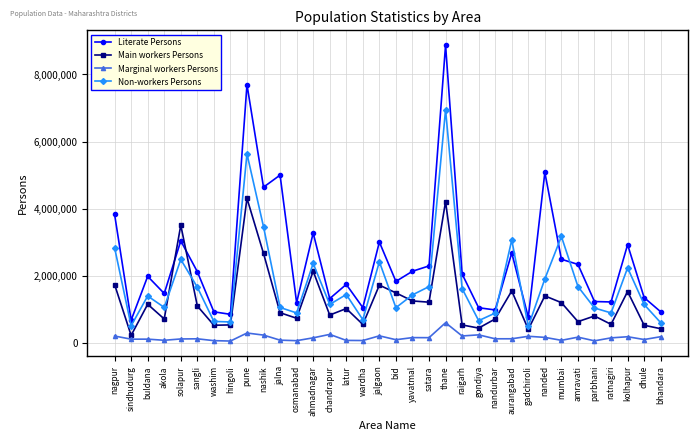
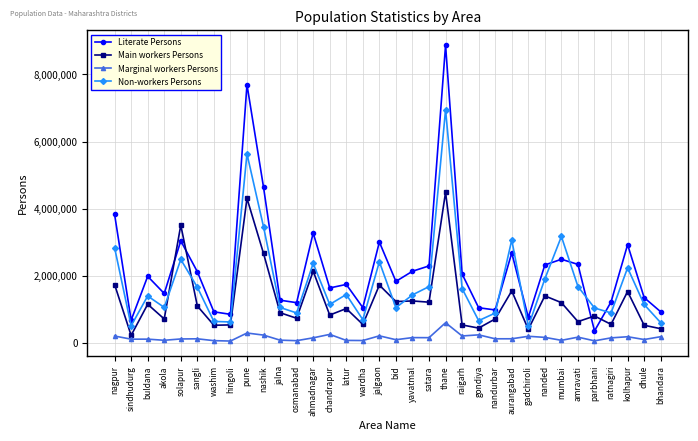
  {
    "Literate Persons": {
      "nagpur": "3,800,000",
      "sindhudurg": "700,000",
      "buldana": "2,000,000",
      "akola": "1,500,000",
      "solapur": "3,000,000",
      "sangli": "2,100,000",
      "washim": "900,000",
      "hingoli": "900,000",
      "pune": "7,700,000",
      "nashik": "4,600,000",
-     "jalna": "5,000,000",
+     "jalna": "1,300,000",
      "osmanabad": "1,200,000",
      "ahmadnagar": "3,300,000",
-     "chandrapur": "1,300,000",
+     "chandrapur": "1,600,000",
      "latur": "1,700,000",
      "wardha": "1,100,000",
      "jalgaon": "3,000,000",
      "bid": "1,800,000",
      "yavatmal": "2,100,000",
      "satara": "2,300,000",
      "thane": "8,900,000",
      "raigarh": "2,100,000",
      "gondiya": "1,000,000",
      "nandurbar": "1,000,000",
      "aurangabad": "2,700,000",
      "gadchiroli": "800,000",
-     "nanded": "5,100,000",
+     "nanded": "2,300,000",
      "mumbai": "2,500,000",
      "amravati": "2,300,000",
-     "parbhani": "1,200,000",
+     "parbhani": "400,000",
      "ratnagiri": "1,200,000",
      "kolhapur": "2,900,000",
      "dhule": "1,400,000",
      "bhandara": "900,000"
    },
    "Main workers Persons": {
      "nagpur": "1,700,000",
      "sindhudurg": "200,000",
      "buldana": "1,200,000",
      "akola": "700,000",
      "solapur": "3,500,000",
      "sangli": "1,100,000",
      "washim": "500,000",
      "hingoli": "500,000",
      "pune": "4,300,000",
      "nashik": "2,700,000",
      "jalna": "900,000",
      "osmanabad": "700,000",
      "ahmadnagar": "2,100,000",
      "chandrapur": "800,000",
      "latur": "1,000,000",
      "wardha": "600,000",
      "jalgaon": "1,700,000",
-     "bid": "1,500,000",
+     "bid": "1,200,000",
      "yavatmal": "1,300,000",
      "satara": "1,200,000",
-     "thane": "4,200,000",
+     "thane": "4,500,000",
      "raigarh": "500,000",
      "gondiya": "400,000",
      "nandurbar": "700,000",
      "aurangabad": "1,500,000",
      "gadchiroli": "400,000",
      "nanded": "1,400,000",
      "mumbai": "1,200,000",
      "amravati": "600,000",
      "parbhani": "800,000",
      "ratnagiri": "600,000",
      "kolhapur": "1,500,000",
      "dhule": "500,000",
      "bhandara": "400,000"
    },
    "Marginal workers Persons": {
      "nagpur": "200,000",
      "sindhudurg": "100,000",
      "buldana": "100,000",
      "akola": "100,000",
      "solapur": "100,000",
      "sangli": "100,000",
      "washim": "100,000",
      "hingoli": "100,000",
      "pune": "300,000",
      "nashik": "200,000",
      "jalna": "100,000",
      "osmanabad": "100,000",
      "ahmadnagar": "200,000",
      "chandrapur": "300,000",
      "latur": "100,000",
      "wardha": "100,000",
      "jalgaon": "200,000",
      "bid": "100,000",
      "yavatmal": "200,000",
      "satara": "200,000",
      "thane": "600,000",
      "raigarh": "200,000",
      "gondiya": "200,000",
      "nandurbar": "100,000",
      "aurangabad": "100,000",
      "gadchiroli": "200,000",
      "nanded": "200,000",
      "mumbai": "100,000",
      "amravati": "200,000",
      "parbhani": "100,000",
      "ratnagiri": "200,000",
      "kolhapur": "200,000",
      "dhule": "100,000",
      "bhandara": "200,000"
    },
    "Non-workers Persons": {
      "nagpur": "2,800,000",
      "sindhudurg": "500,000",
      "buldana": "1,400,000",
      "akola": "1,100,000",
      "solapur": "2,500,000",
      "sangli": "1,700,000",
      "washim": "600,000",
      "hingoli": "600,000",
      "pune": "5,600,000",
      "nashik": "3,500,000",
      "jalna": "1,100,000",
      "osmanabad": "900,000",
      "ahmadnagar": "2,400,000",
      "chandrapur": "1,100,000",
      "latur": "1,400,000",
      "wardha": "700,000",
      "jalgaon": "2,400,000",
      "bid": "1,100,000",
      "yavatmal": "1,400,000",
      "satara": "1,700,000",
      "thane": "6,900,000",
      "raigarh": "1,600,000",
      "gondiya": "700,000",
      "nandurbar": "900,000",
      "aurangabad": "3,100,000",
      "gadchiroli": "500,000",
      "nanded": "1,900,000",
      "mumbai": "3,200,000",
      "amravati": "1,700,000",
      "parbhani": "1,000,000",
      "ratnagiri": "900,000",
      "kolhapur": "2,200,000",
      "dhule": "1,100,000",
      "bhandara": "600,000"
    }
  }
